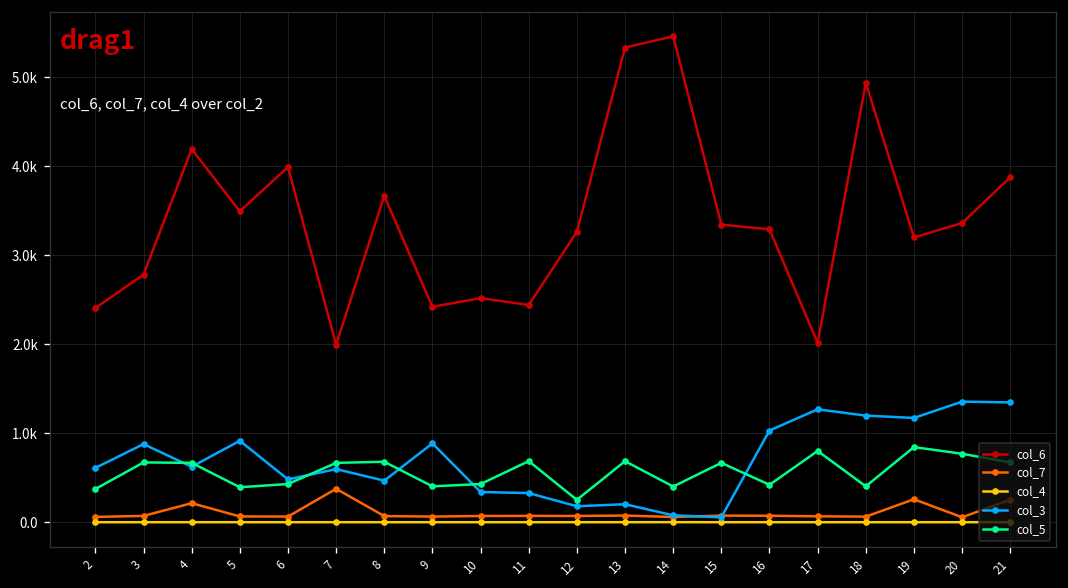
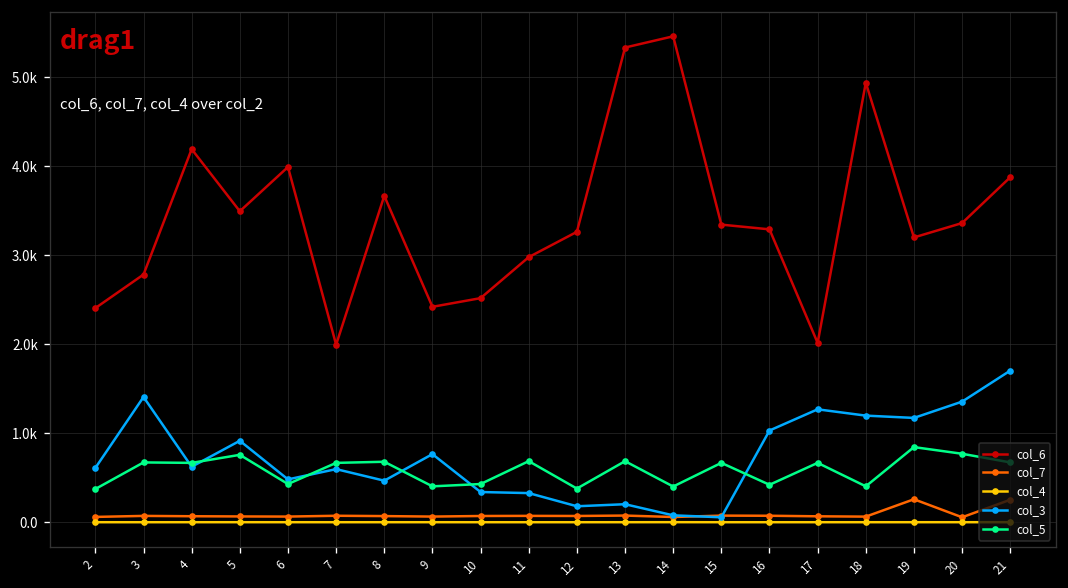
  {
    "col_6": {
      "2": 2400,
      "3": 2800,
      "4": 4200,
      "5": 3500,
      "6": 4000,
      "7": 2000,
      "8": 3700,
      "9": 2400,
      "10": 2500,
-     "11": 2400,
+     "11": 3000,
      "12": 3300,
      "13": 5300,
      "14": 5500,
      "15": 3300,
      "16": 3300,
      "17": 2000,
      "18": 4900,
      "19": 3200,
      "20": 3400,
      "21": 3900
    },
    "col_7": {
      "2": 100,
      "3": 100,
-     "4": 200,
+     "4": 100,
      "5": 100,
      "6": 100,
-     "7": 400,
+     "7": 100,
      "8": 100,
      "9": 100,
      "10": 100,
      "11": 100,
      "12": 100,
      "13": 100,
      "16": 100,
      "17": 100,
      "18": 100,
      "19": 300,
      "20": 100
    },
    "col_4": {
      "2": 0,
      "3": 0,
      "4": 0,
      "5": 0,
      "6": 0,
      "7": 0,
      "8": 0,
      "9": 0,
      "10": 0,
      "11": 0,
      "12": 0,
      "13": 0,
      "14": 0,
      "15": 0,
      "16": 0,
      "17": 0,
      "18": 0,
      "19": 0,
      "20": 0
    },
    "col_3": {
      "2": 600,
-     "3": 900,
+     "3": 1400,
      "4": 600,
      "5": 900,
      "6": 500,
      "7": 600,
      "8": 500,
-     "9": 900,
+     "9": 800,
      "10": 300,
      "11": 300,
      "12": 200,
      "13": 200,
      "16": 1000,
      "17": 1300,
      "18": 1200,
      "19": 1200,
      "20": 1400,
-     "21": 1300
+     "21": 1700
    },
    "col_5": {
      "2": 400,
      "3": 700,
      "4": 700,
-     "5": 400,
+     "5": 800,
      "6": 400,
      "7": 700,
      "8": 700,
      "9": 400,
      "10": 400,
      "11": 700,
-     "12": 300,
+     "12": 400,
      "13": 700,
      "14": 400,
      "15": 700,
      "16": 400,
-     "17": 800,
+     "17": 700,
      "18": 400,
      "19": 800,
      "20": 800
    }
  }
